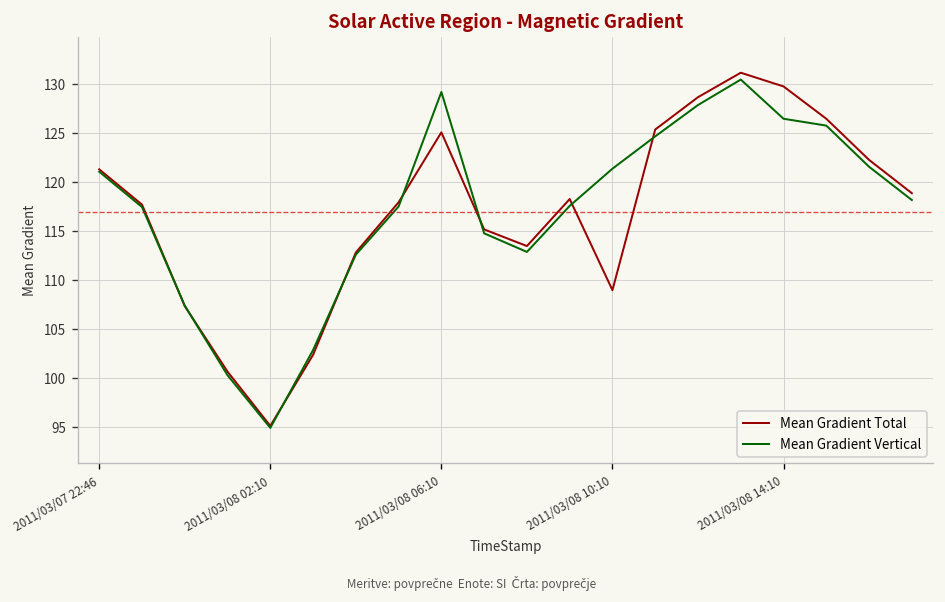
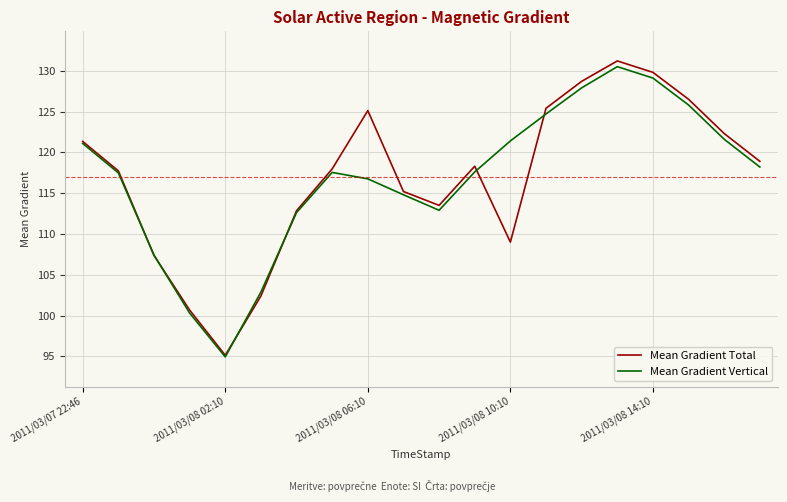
  {
    "Mean Gradient Total": {
      "2011/03/08 06:10": 125,
      "2011/03/08 10:10": 109,
      "2011/03/08 14:10": 130
    },
    "Mean Gradient Vertical": {
-     "2011/03/08 06:10": 129,
+     "2011/03/08 06:10": 117,
      "2011/03/08 10:10": 121,
-     "2011/03/08 14:10": 127
+     "2011/03/08 14:10": 129
    }
  }
